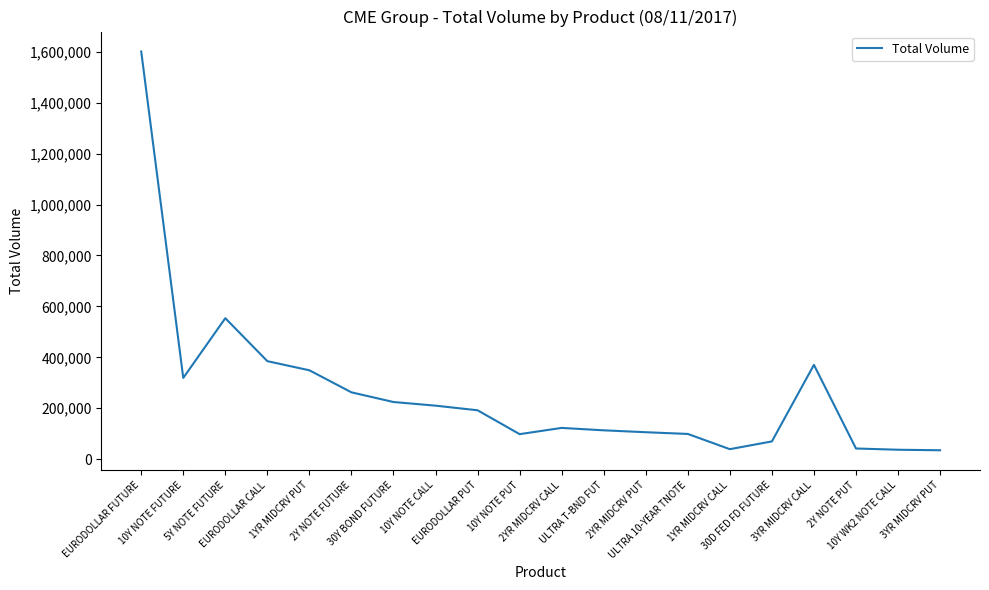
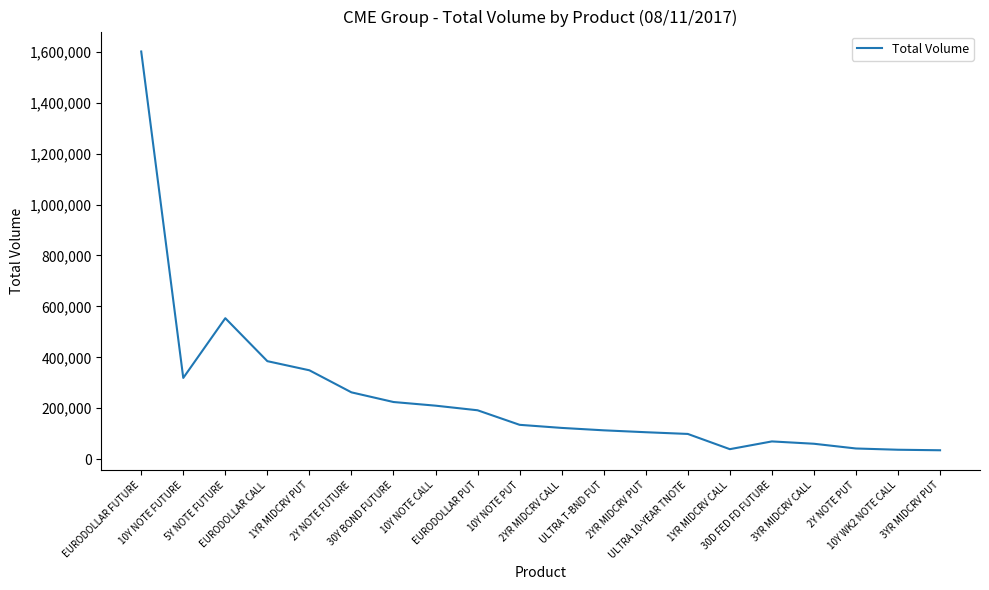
  {
    "EURODOLLAR FUTURE": "1,600,000",
    "10Y NOTE FUTURE": "320,000",
    "5Y NOTE FUTURE": "550,000",
    "EURODOLLAR CALL": "380,000",
    "1YR MIDCRV PUT": "350,000",
    "2Y NOTE FUTURE": "260,000",
    "30Y BOND FUTURE": "220,000",
    "10Y NOTE CALL": "210,000",
    "EURODOLLAR PUT": "190,000",
-   "10Y NOTE PUT": "100,000",
+   "10Y NOTE PUT": "140,000",
    "2YR MIDCRV CALL": "120,000",
    "ULTRA T-BND FUT": "110,000",
    "2YR MIDCRV PUT": "110,000",
    "ULTRA 10-YEAR TNOTE": "100,000",
    "1YR MIDCRV CALL": "40,000",
    "30D FED FD FUTURE": "70,000",
-   "3YR MIDCRV CALL": "370,000",
+   "3YR MIDCRV CALL": "60,000",
    "2Y NOTE PUT": "40,000",
    "10Y WK2 NOTE CALL": "40,000",
    "3YR MIDCRV PUT": "40,000"
  }
